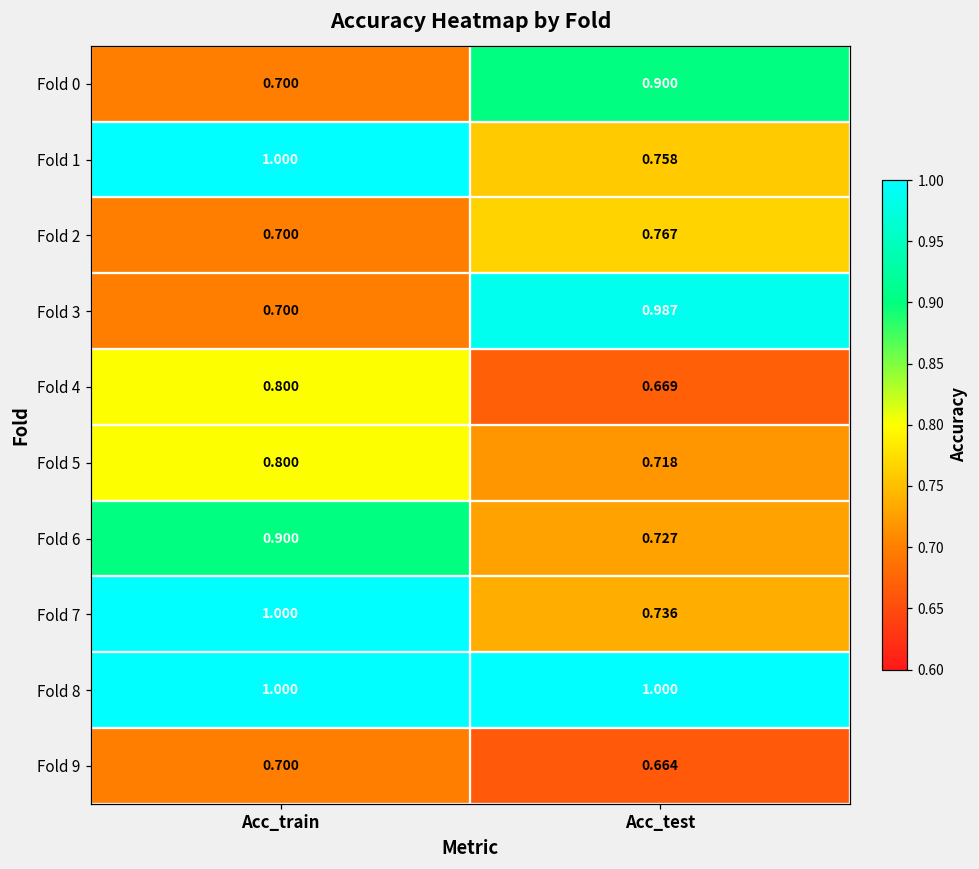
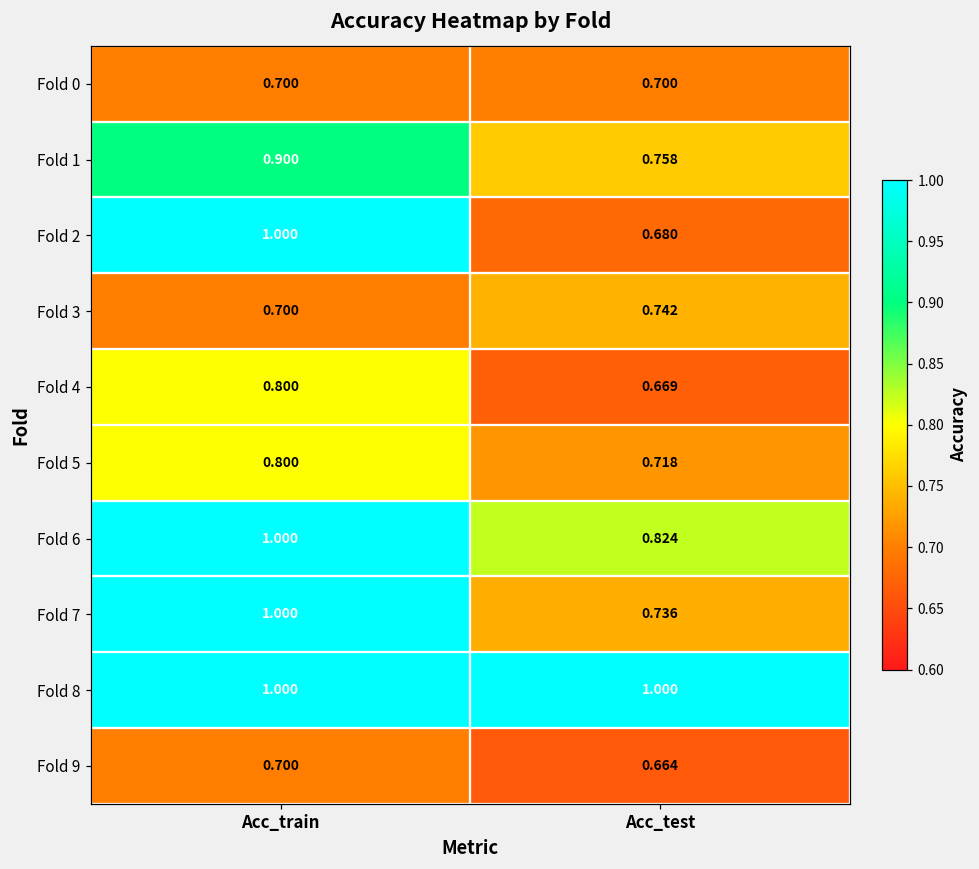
  {
    "Fold 0": {
      "Acc_train": 0.700,
-     "Acc_test": 0.900
+     "Acc_test": 0.700
    },
    "Fold 1": {
-     "Acc_train": 1.000,
+     "Acc_train": 0.900,
      "Acc_test": 0.758
    },
    "Fold 2": {
-     "Acc_train": 0.700,
-     "Acc_test": 0.767
+     "Acc_train": 1.000,
+     "Acc_test": 0.680
    },
    "Fold 3": {
      "Acc_train": 0.700,
-     "Acc_test": 0.987
+     "Acc_test": 0.742
    },
    "Fold 4": {
      "Acc_train": 0.800,
      "Acc_test": 0.669
    },
    "Fold 5": {
      "Acc_train": 0.800,
      "Acc_test": 0.718
    },
    "Fold 6": {
-     "Acc_train": 0.900,
-     "Acc_test": 0.727
+     "Acc_train": 1.000,
+     "Acc_test": 0.824
    },
    "Fold 7": {
      "Acc_train": 1.000,
      "Acc_test": 0.736
    },
    "Fold 8": {
      "Acc_train": 1.000,
      "Acc_test": 1.000
    },
    "Fold 9": {
      "Acc_train": 0.700,
      "Acc_test": 0.664
    }
  }
